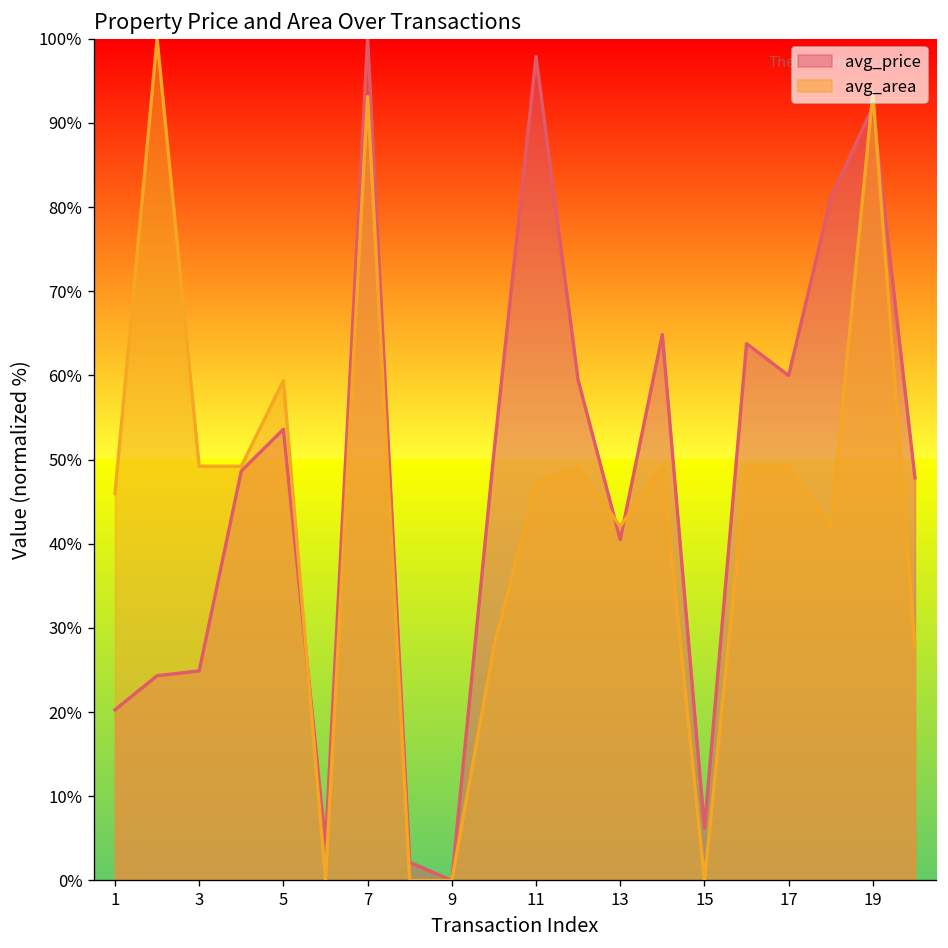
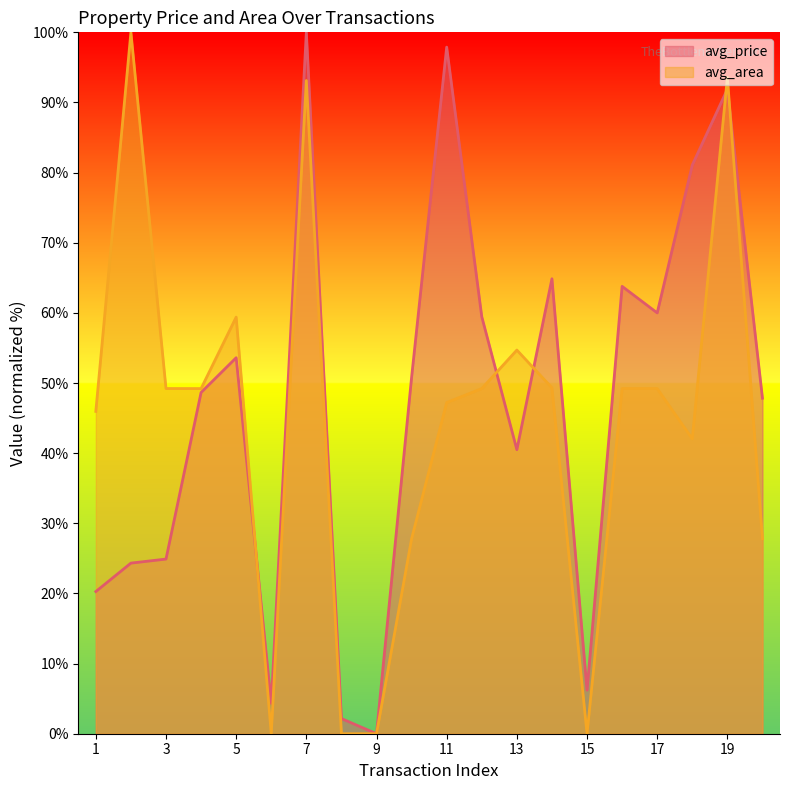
  {
    "avg_price": {
      "1": "20%",
      "3": "25%",
      "5": "54%",
      "7": "100%",
      "11": "98%",
      "13": "40%",
      "15": "6%",
      "17": "60%",
      "19": "92%"
    },
    "avg_area": {
      "1": "46%",
      "3": "49%",
      "5": "59%",
      "7": "93%",
      "11": "47%",
-     "13": "42%",
+     "13": "55%",
      "15": "0%",
      "17": "49%"
    }
  }
